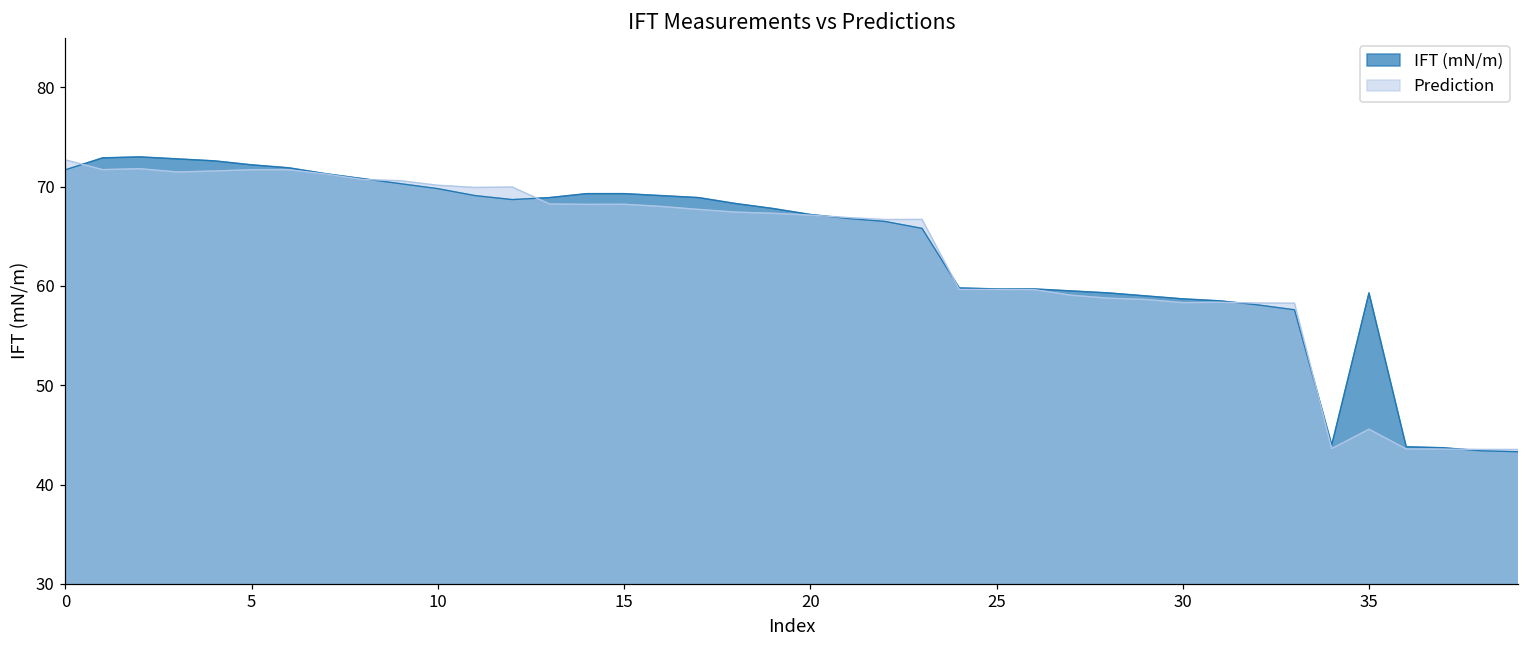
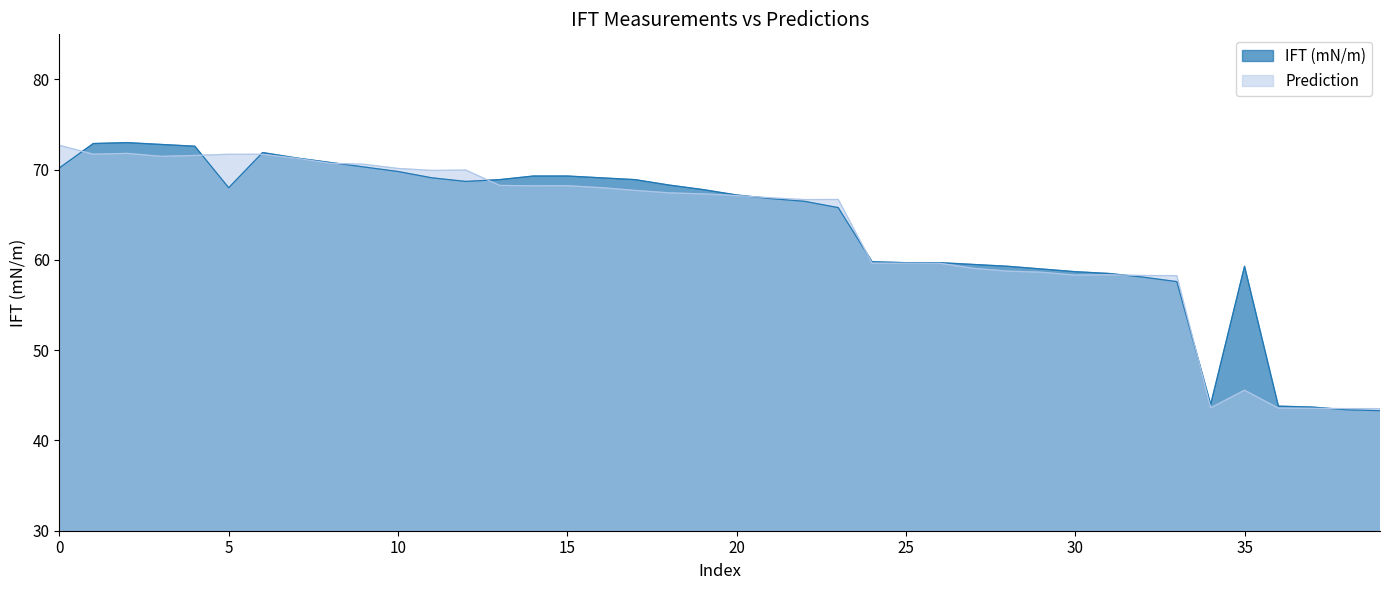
  {
    "IFT (mN/m)": {
-     "0": 72,
-     "5": 72,
+     "0": 70,
+     "5": 68,
      "10": 70,
      "15": 69,
      "30": 59,
      "35": 59
    },
    "Prediction": {
      "0": 73,
      "5": 72,
      "10": 70,
      "15": 68,
      "30": 58,
      "35": 46
    }
  }
